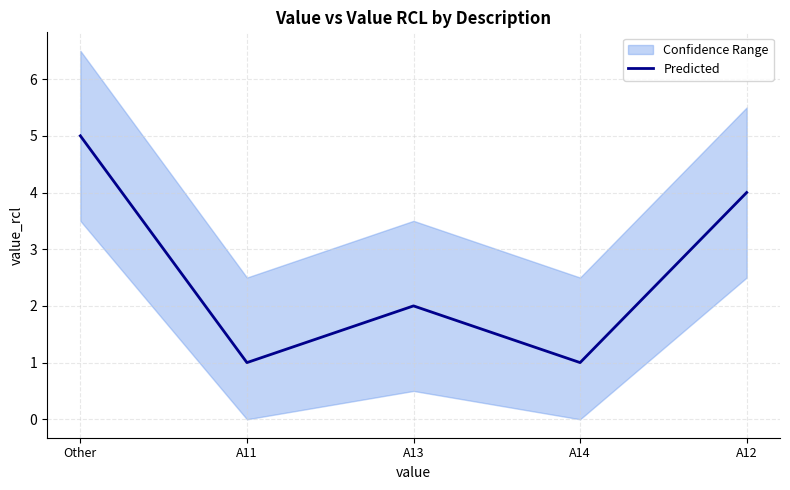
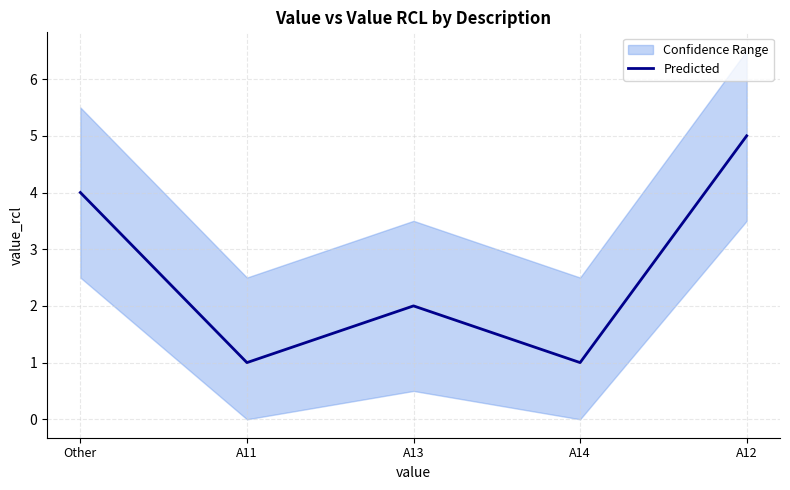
  {
    "Predicted": {
-     "Other": 5,
+     "Other": 4,
      "A11": 1,
      "A13": 2,
      "A14": 1,
-     "A12": 4
+     "A12": 5
    },
    "Confidence Range": {
      "A11": 2.5,
      "A14": 2.5
    }
  }
